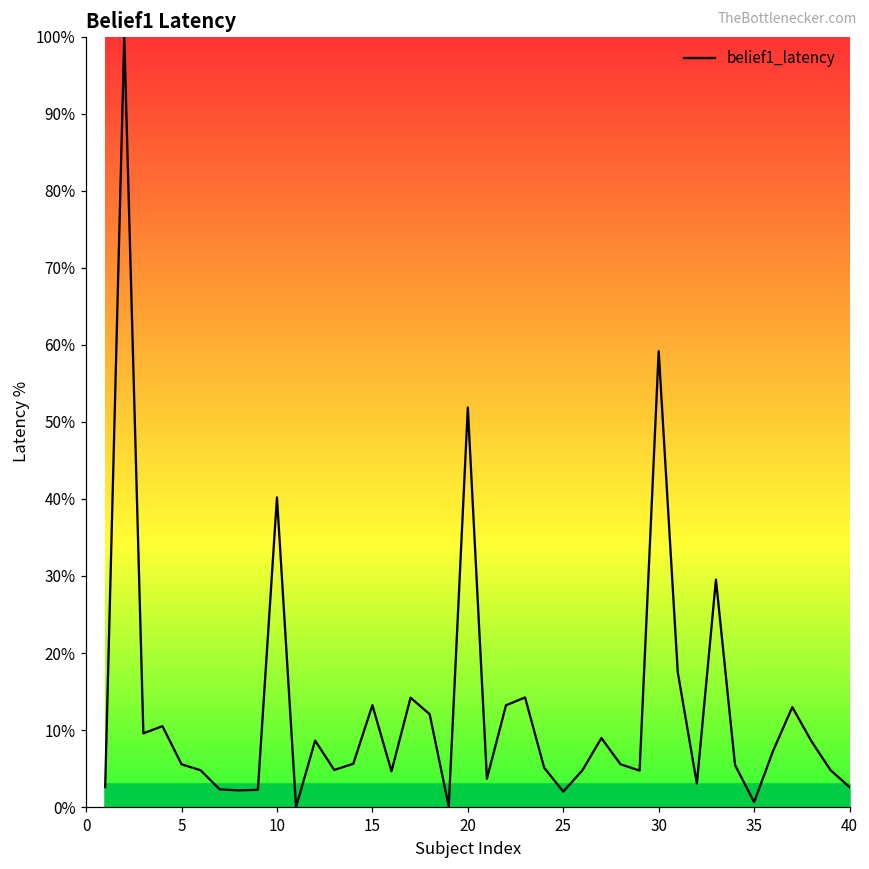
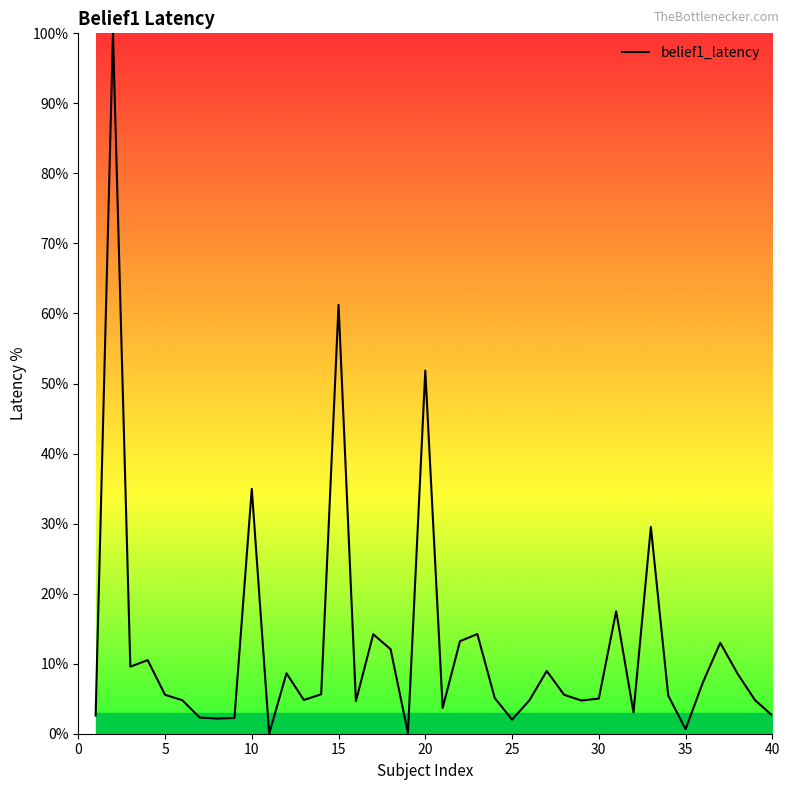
  {
    "belief1_latency": {
      "5": "6%",
-     "10": "40%",
-     "15": "13%",
+     "10": "35%",
+     "15": "61%",
      "20": "52%",
      "25": "2%",
-     "30": "59%",
+     "30": "5%",
      "35": "1%",
      "40": "3%"
    }
  }
